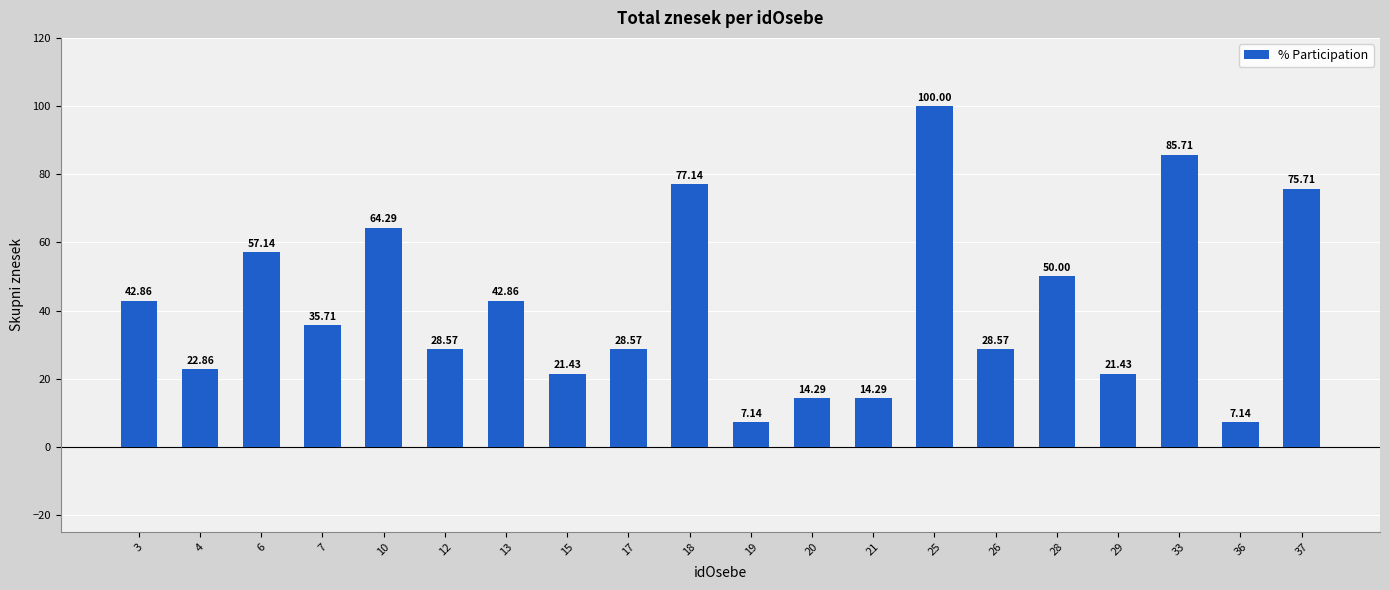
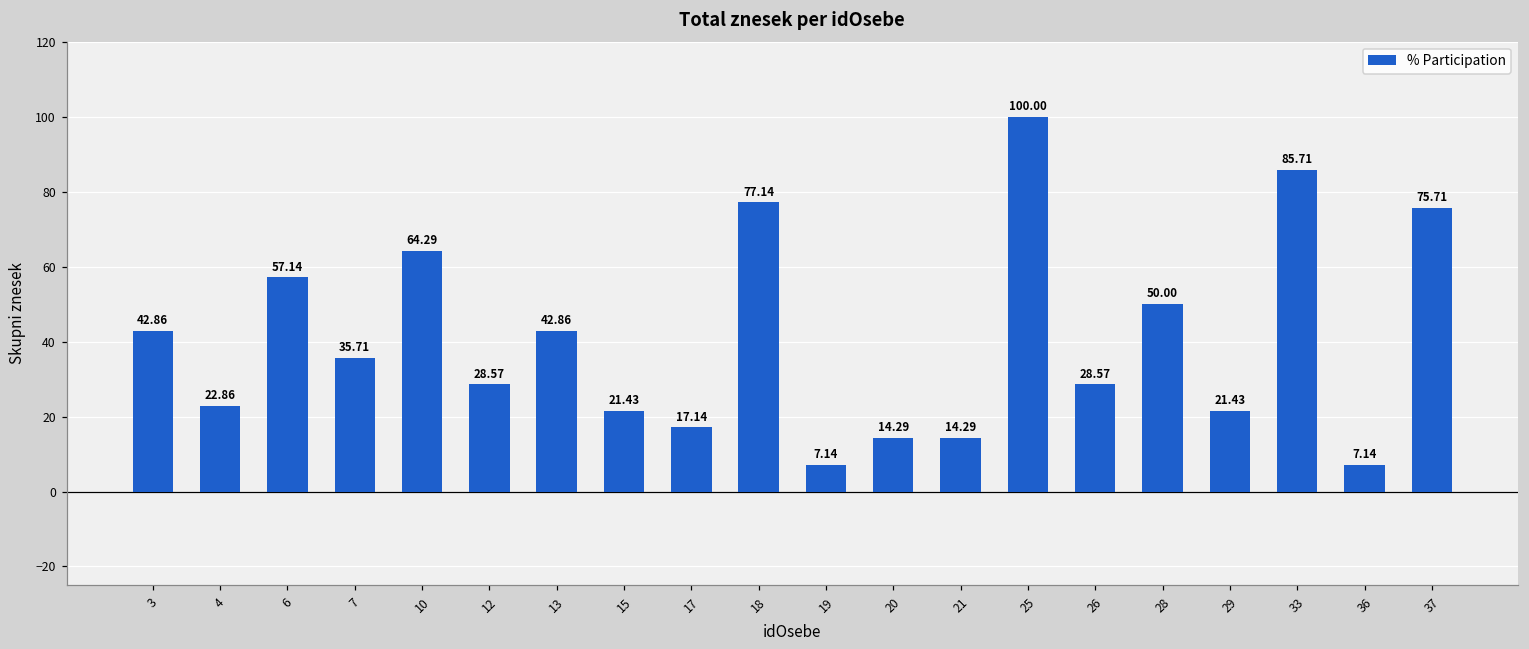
  {
    "3": 42.86,
    "4": 22.86,
    "6": 57.14,
    "7": 35.71,
    "10": 64.29,
    "12": 28.57,
    "13": 42.86,
    "15": 21.43,
-   "17": 28.57,
+   "17": 17.14,
    "18": 77.14,
    "19": 7.14,
    "20": 14.29,
    "21": 14.29,
    "25": 100.00,
    "26": 28.57,
    "28": 50.00,
    "29": 21.43,
    "33": 85.71,
    "36": 7.14,
    "37": 75.71
  }
